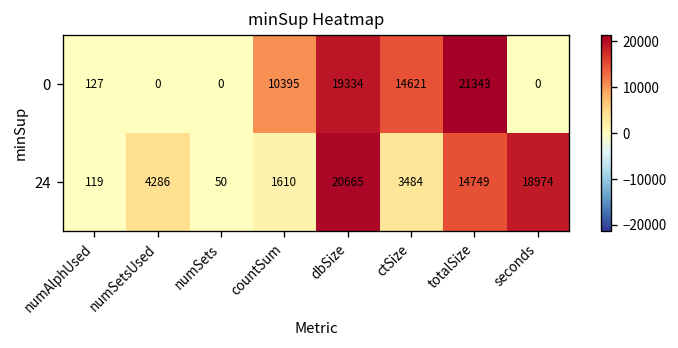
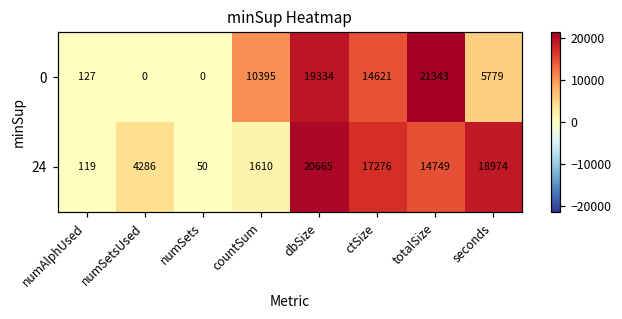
  {
    "0": {
      "numAlphUsed": 127,
      "numSetsUsed": 0,
      "numSets": 0,
      "countSum": 10395,
      "dbSize": 19334,
      "ctSize": 14621,
      "totalSize": 21343,
-     "seconds": 0
+     "seconds": 5779
    },
    "24": {
      "numAlphUsed": 119,
      "numSetsUsed": 4286,
      "numSets": 50,
      "countSum": 1610,
      "dbSize": 20665,
-     "ctSize": 3484,
+     "ctSize": 17276,
      "totalSize": 14749,
      "seconds": 18974
    }
  }
